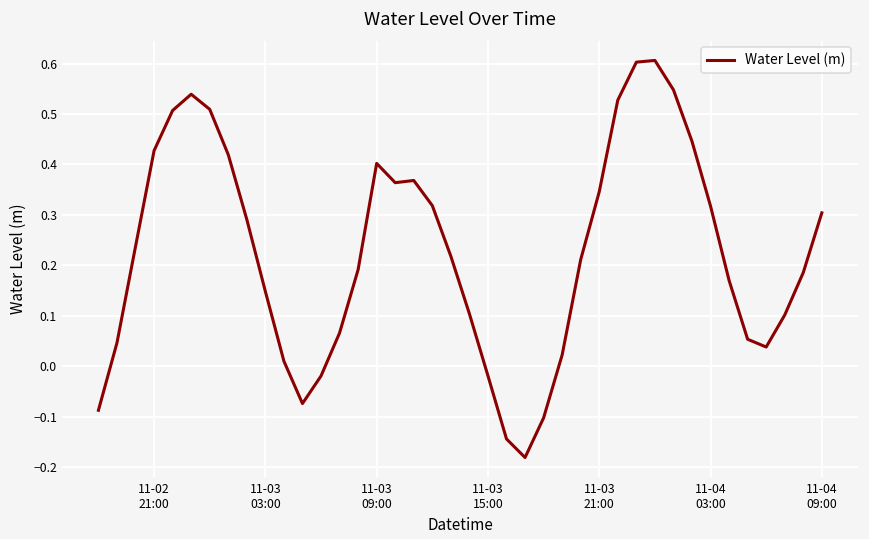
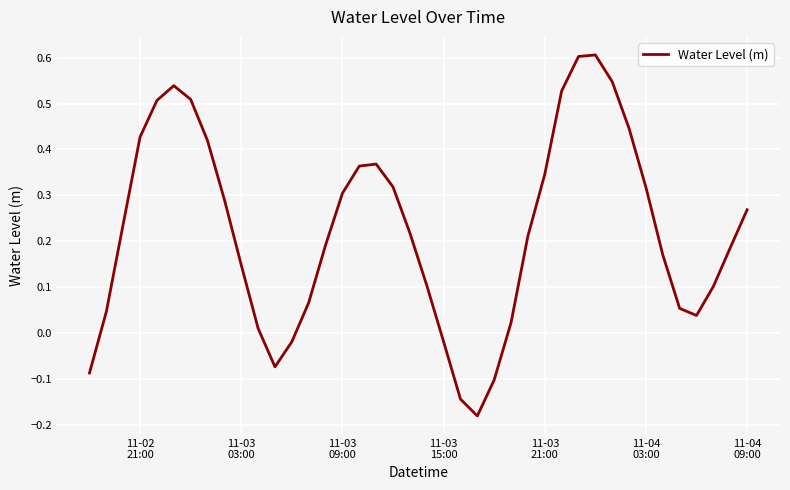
  {
    "11-02 21:00": 0.43,
    "11-03 03:00": 0.15,
-   "11-03 09:00": 0.40,
+   "11-03 09:00": 0.30,
    "11-03 15:00": -0.02,
    "11-03 21:00": 0.35,
    "11-04 03:00": 0.32,
-   "11-04 09:00": 0.30
+   "11-04 09:00": 0.27
  }
